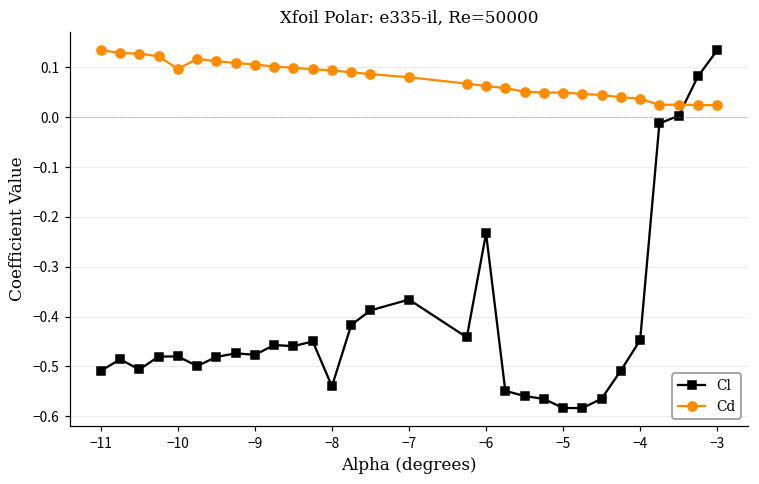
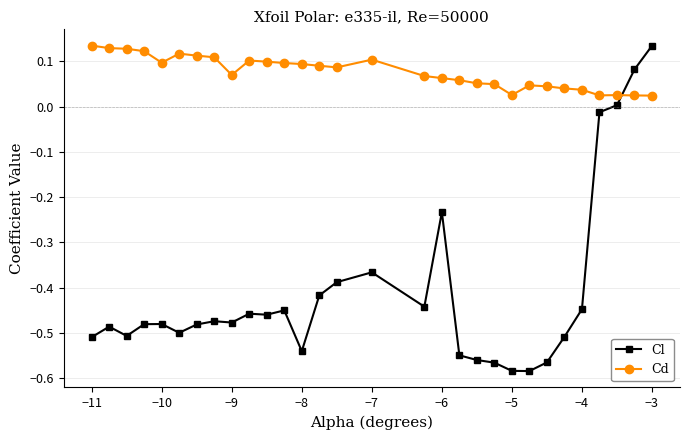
  {
    "Cl": {
      "−11": -0.51,
      "−10": -0.48,
      "−9": -0.48,
      "−8": -0.54,
      "−7": -0.37,
      "−6": -0.23,
      "−5": -0.58,
      "−4": -0.45,
      "−3": 0.13
    },
    "Cd": {
      "−11": 0.13,
      "−10": 0.10,
-     "−9": 0.11,
+     "−9": 0.07,
      "−8": 0.09,
-     "−7": 0.08,
+     "−7": 0.10,
      "−6": 0.06,
-     "−5": 0.05,
+     "−5": 0.03,
      "−4": 0.04,
      "−3": 0.02
    }
  }
